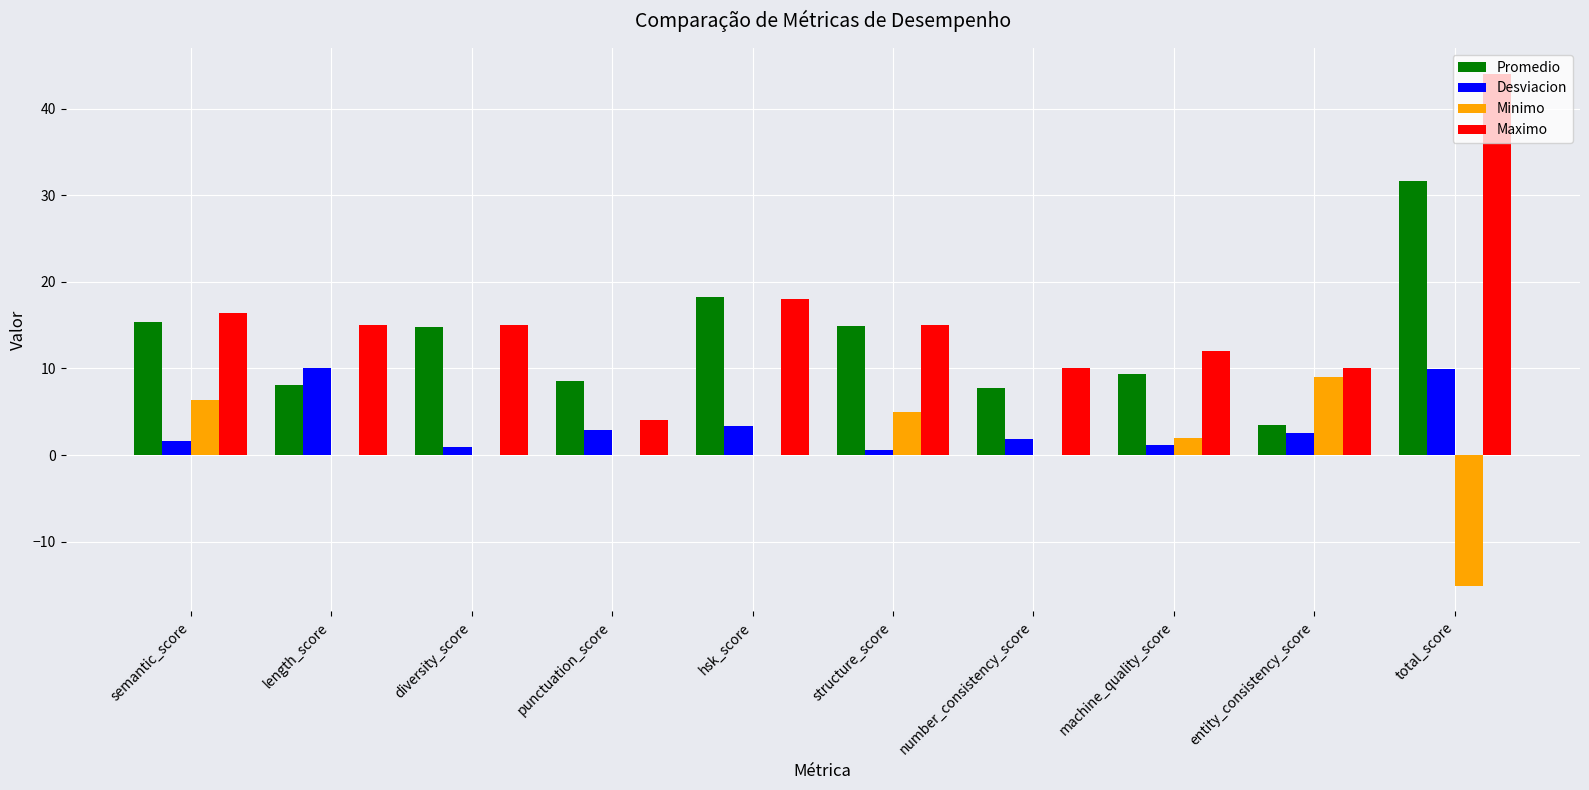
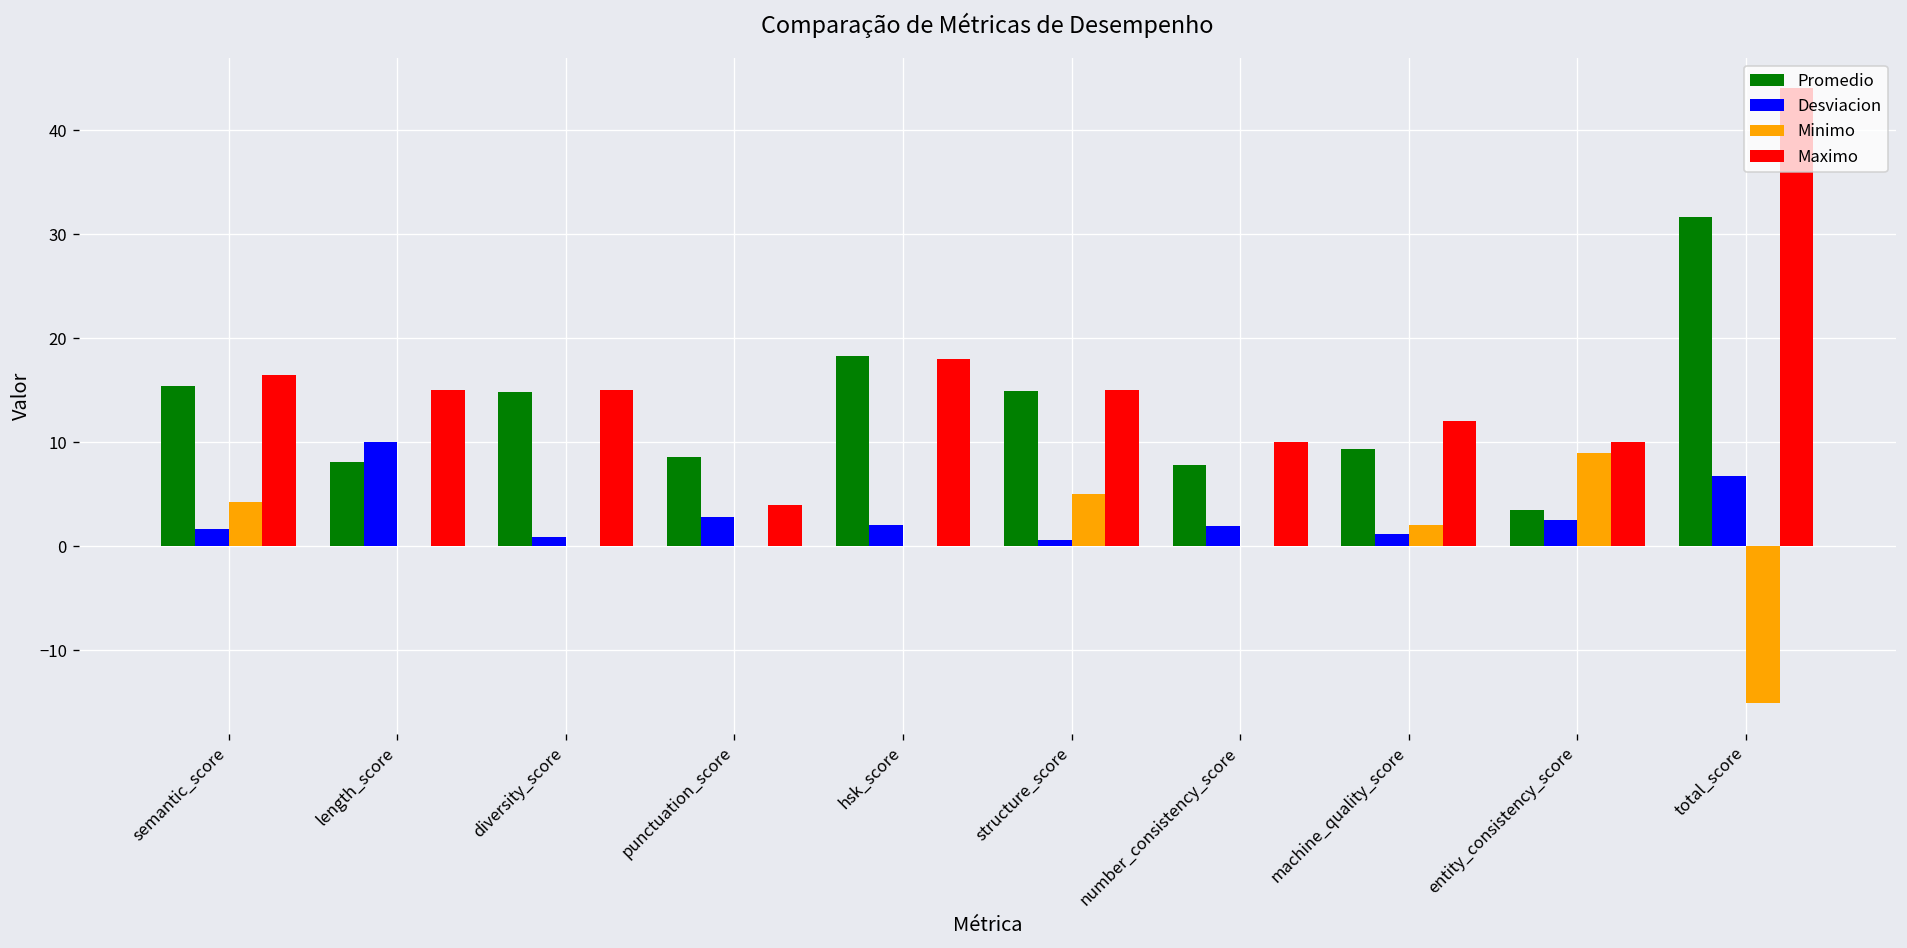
  {
    "Promedio": {
      "semantic_score": 15,
      "length_score": 8,
      "diversity_score": 15,
      "punctuation_score": 9,
      "hsk_score": 18,
      "structure_score": 15,
      "number_consistency_score": 8,
      "machine_quality_score": 9,
      "entity_consistency_score": 3,
      "total_score": 32
    },
    "Desviacion": {
      "semantic_score": 2,
      "length_score": 10,
      "diversity_score": 1,
      "punctuation_score": 3,
-     "hsk_score": 3,
+     "hsk_score": 2,
      "structure_score": 1,
      "number_consistency_score": 2,
      "machine_quality_score": 1,
      "entity_consistency_score": 3,
-     "total_score": 10
+     "total_score": 7
    },
    "Minimo": {
-     "semantic_score": 6,
+     "semantic_score": 4,
      "length_score": 0,
      "diversity_score": 0,
      "punctuation_score": 0,
      "hsk_score": 0,
      "structure_score": 5,
      "number_consistency_score": 0,
      "machine_quality_score": 2,
      "entity_consistency_score": 9,
      "total_score": -15
    },
    "Maximo": {
      "semantic_score": 16,
      "length_score": 15,
      "diversity_score": 15,
      "punctuation_score": 4,
      "hsk_score": 18,
      "structure_score": 15,
      "number_consistency_score": 10,
      "machine_quality_score": 12,
      "entity_consistency_score": 10
    }
  }
